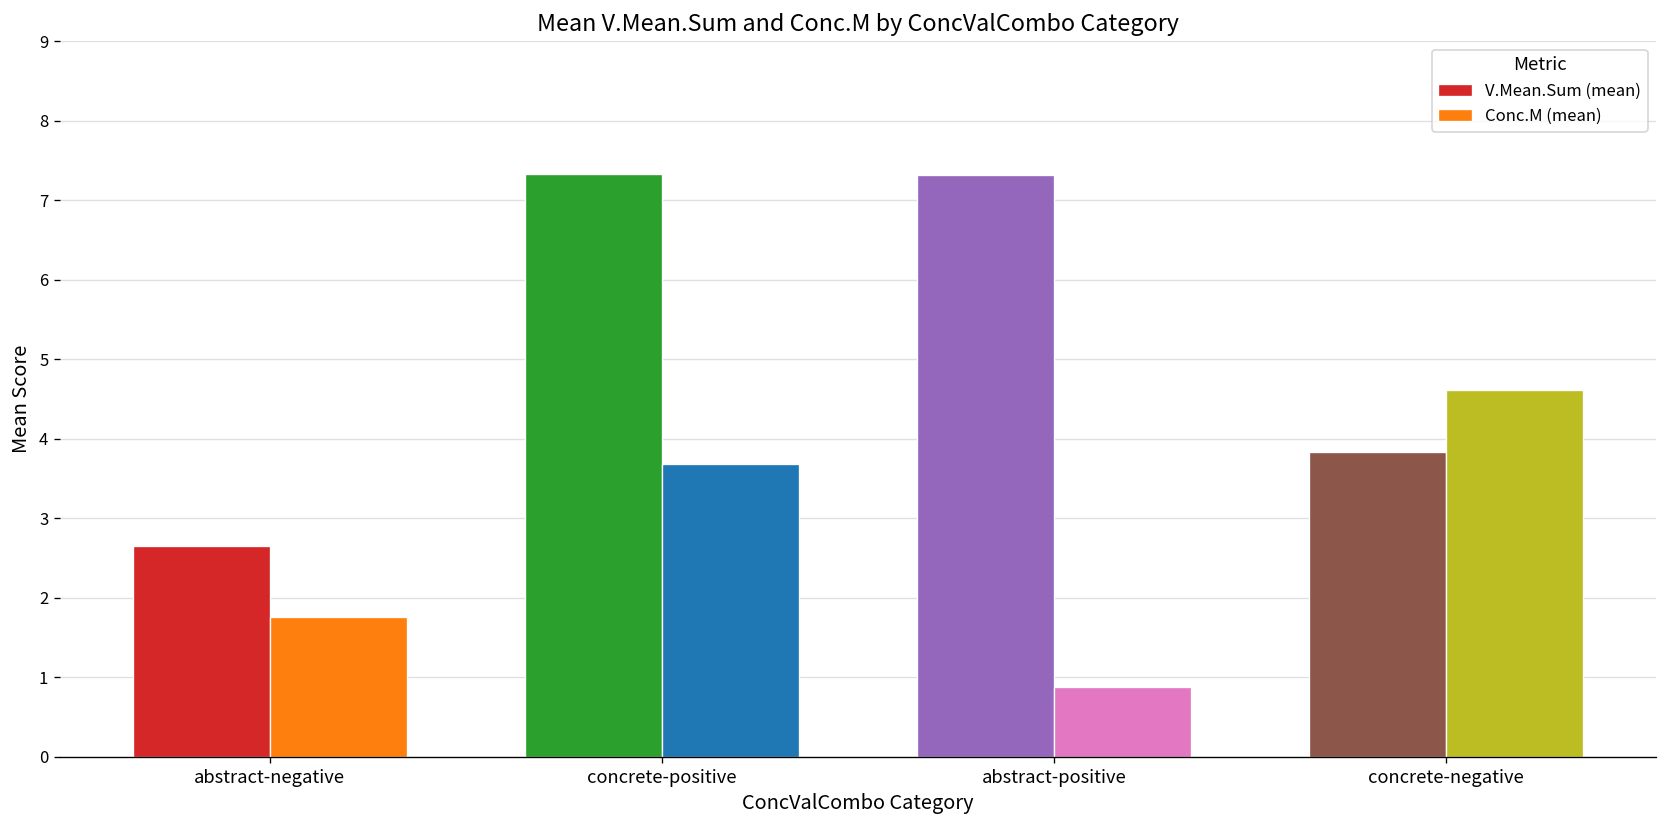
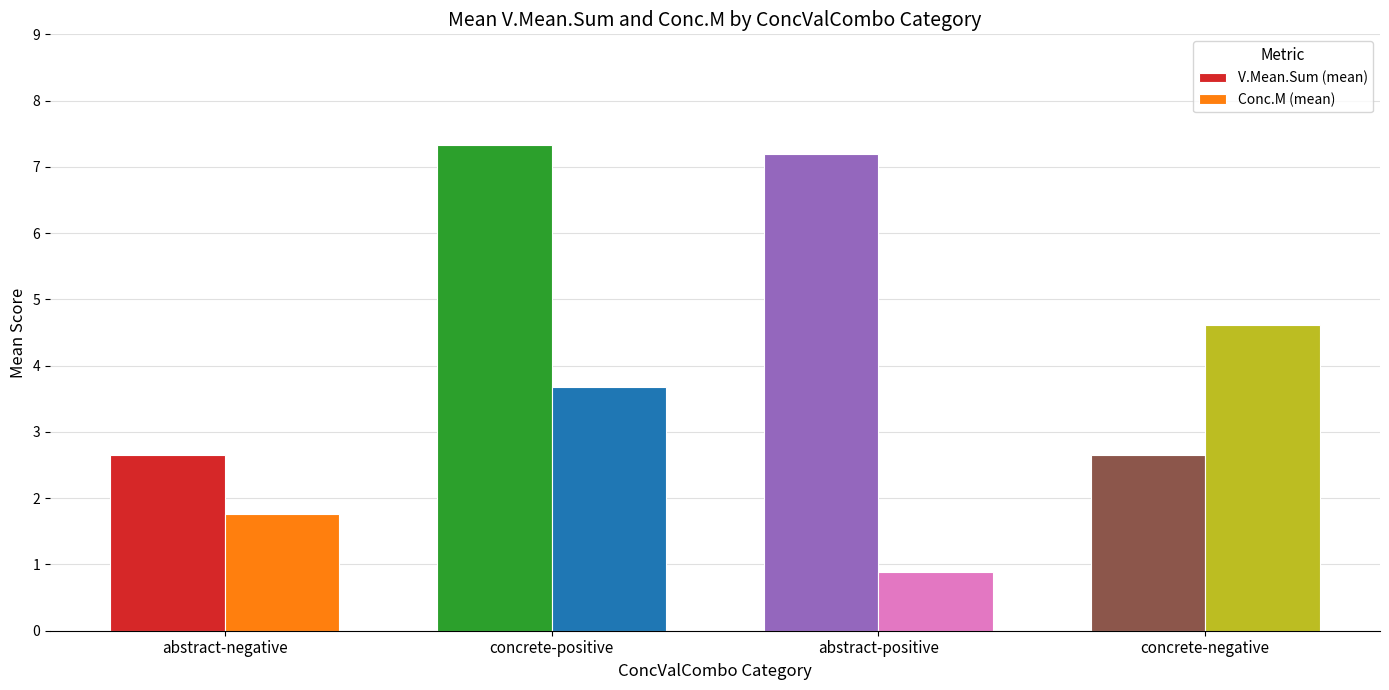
  {
    "V.Mean.Sum (mean)": {
      "abstract-negative": 2.7,
      "concrete-positive": 7.3,
-     "abstract-positive": 7.3,
-     "concrete-negative": 3.8
+     "abstract-positive": 7.2,
+     "concrete-negative": 2.7
    },
    "Conc.M (mean)": {
      "abstract-negative": 1.8,
      "concrete-positive": 3.7,
      "abstract-positive": 0.9,
      "concrete-negative": 4.6
    }
  }
